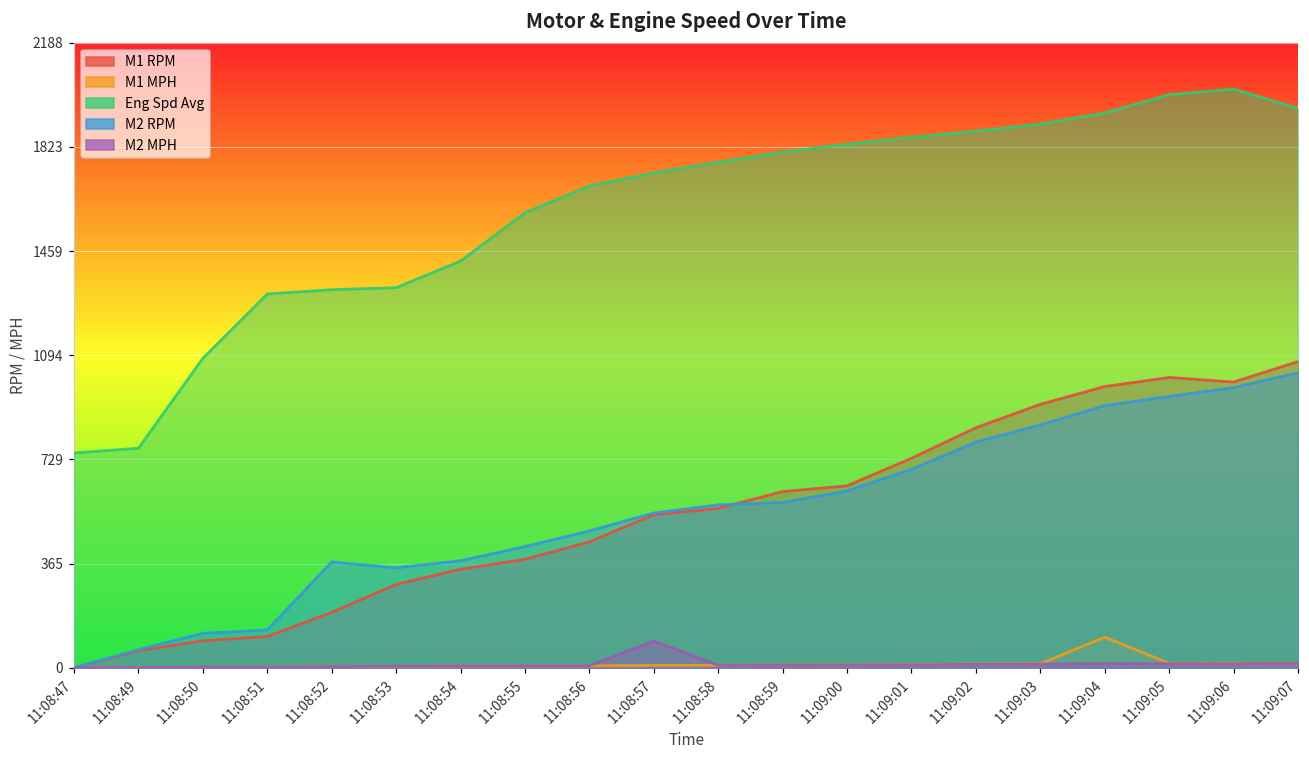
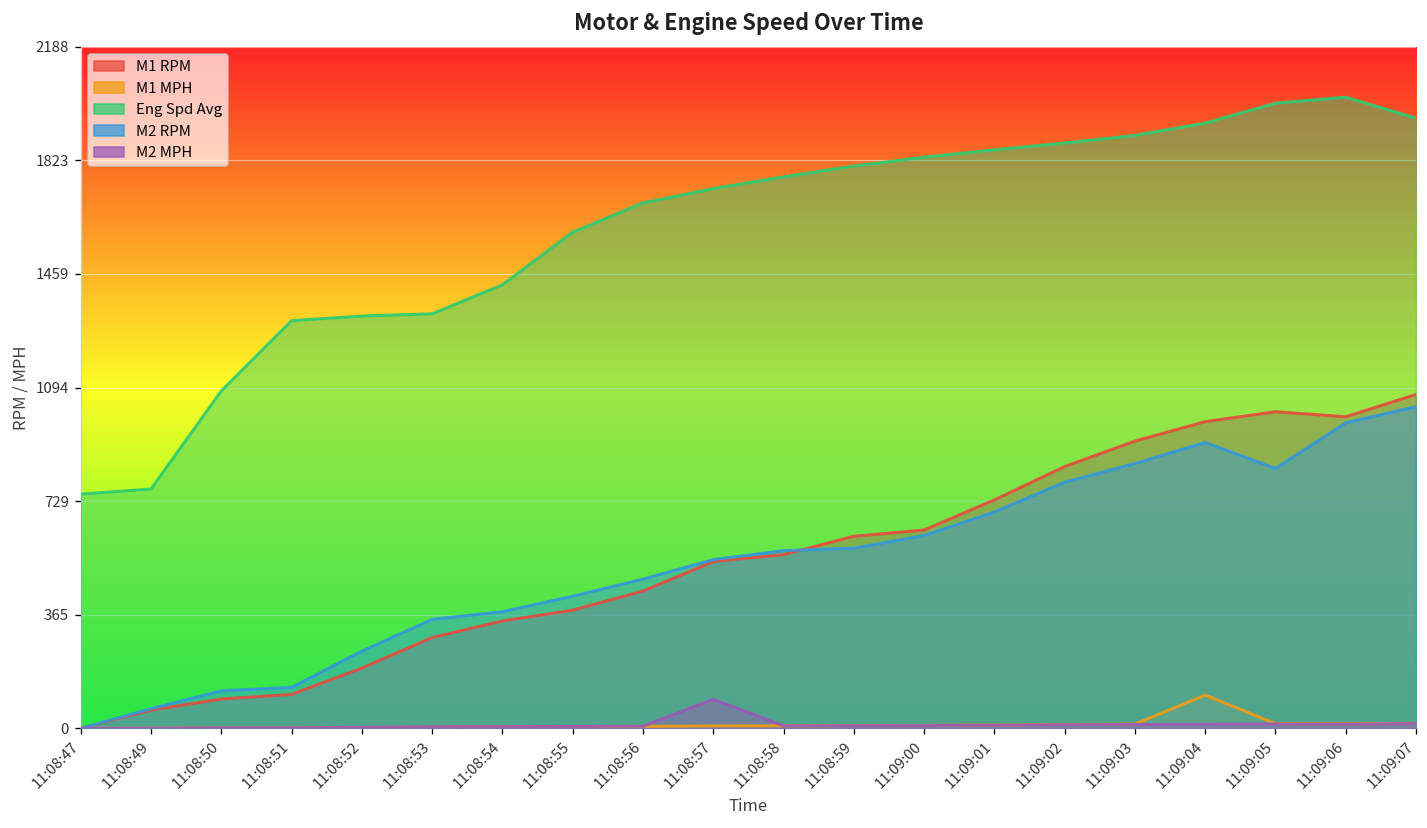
  {
    "M1 RPM": {
      "11:08:50": 90,
      "11:08:51": 110,
      "11:08:52": 190,
      "11:08:53": 290,
      "11:08:54": 350,
      "11:08:55": 380,
      "11:08:56": 440,
      "11:08:58": 560,
      "11:08:59": 620,
      "11:09:00": 640,
      "11:09:01": 730,
      "11:09:02": 840,
      "11:09:03": 920,
      "11:09:04": 980,
      "11:09:05": 1020,
      "11:09:06": 1000,
      "11:09:07": 1070
    },
    "M1 MPH": {
      "11:08:57": 10,
      "11:09:04": 110
    },
    "Eng Spd Avg": {
      "11:08:47": 750,
      "11:08:49": 770,
      "11:08:50": 1080,
      "11:08:51": 1310,
      "11:08:52": 1320,
      "11:08:53": 1330,
      "11:08:54": 1420,
      "11:08:55": 1590,
      "11:08:56": 1690,
      "11:08:57": 1730,
      "11:08:58": 1770,
      "11:08:59": 1810,
      "11:09:00": 1830,
      "11:09:01": 1860,
      "11:09:02": 1880,
      "11:09:03": 1900,
      "11:09:04": 1940,
      "11:09:05": 2010,
      "11:09:06": 2030,
      "11:09:07": 1960
    },
    "M2 RPM": {
      "11:08:50": 120,
      "11:08:51": 130,
-     "11:08:52": 370,
+     "11:08:52": 250,
      "11:08:53": 350,
      "11:08:54": 370,
      "11:08:55": 420,
      "11:08:56": 480,
      "11:08:58": 570,
      "11:08:59": 580,
      "11:09:00": 620,
      "11:09:01": 690,
      "11:09:02": 790,
      "11:09:03": 850,
      "11:09:04": 920,
-     "11:09:05": 950,
+     "11:09:05": 830,
      "11:09:06": 980,
      "11:09:07": 1030
    },
    "M2 MPH": {
      "11:08:57": 90,
      "11:09:04": 10
    }
  }
